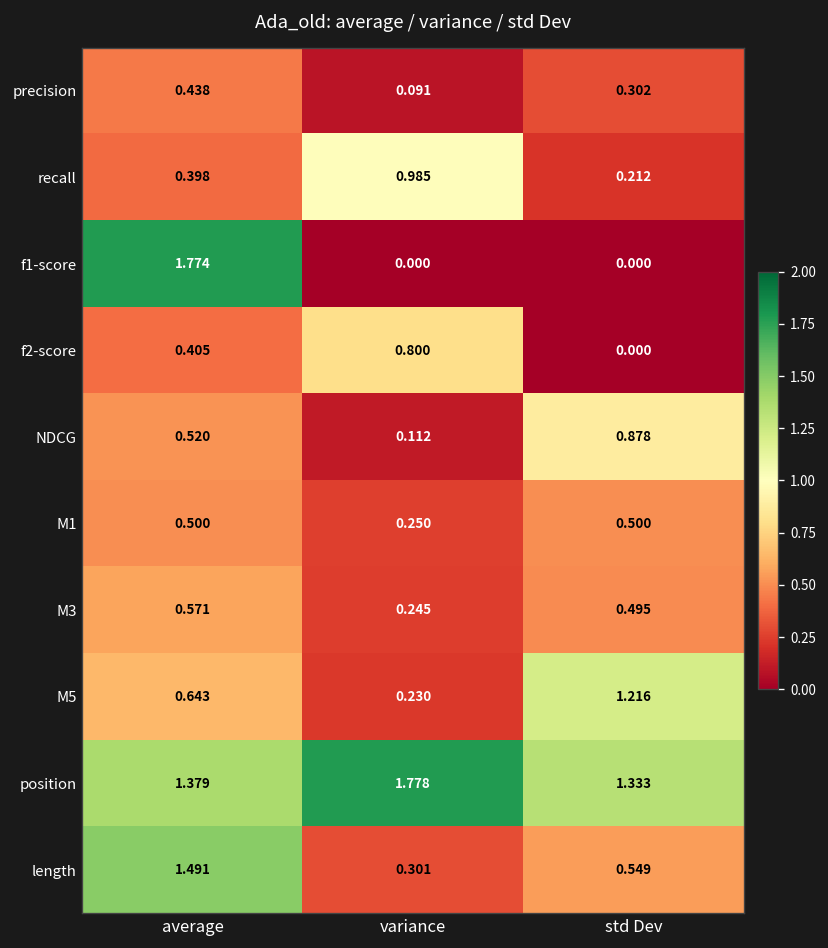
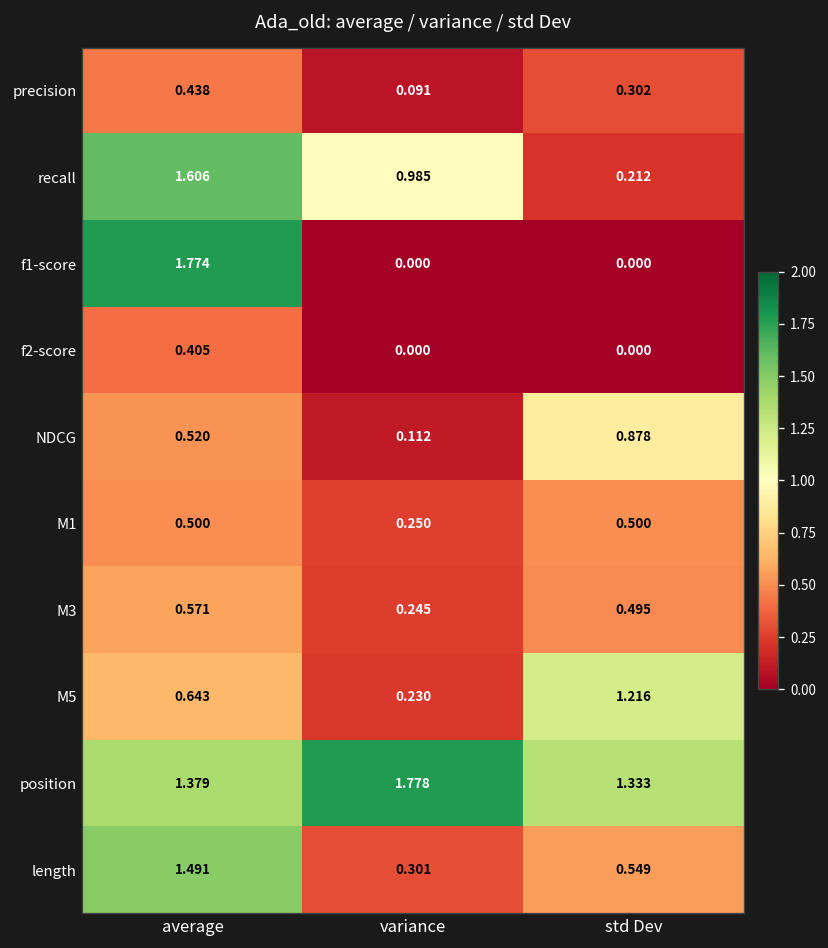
  {
    "precision": {
      "average": 0.438,
      "variance": 0.091,
      "std Dev": 0.302
    },
    "recall": {
-     "average": 0.398,
+     "average": 1.606,
      "variance": 0.985,
      "std Dev": 0.212
    },
    "f1-score": {
      "average": 1.774,
      "variance": 0.000,
      "std Dev": 0.000
    },
    "f2-score": {
      "average": 0.405,
-     "variance": 0.800,
+     "variance": 0.000,
      "std Dev": 0.000
    },
    "NDCG": {
      "average": 0.520,
      "variance": 0.112,
      "std Dev": 0.878
    },
    "M1": {
      "average": 0.500,
      "variance": 0.250,
      "std Dev": 0.500
    },
    "M3": {
      "average": 0.571,
      "variance": 0.245,
      "std Dev": 0.495
    },
    "M5": {
      "average": 0.643,
      "variance": 0.230,
      "std Dev": 1.216
    },
    "position": {
      "average": 1.379,
      "variance": 1.778,
      "std Dev": 1.333
    },
    "length": {
      "average": 1.491,
      "variance": 0.301,
      "std Dev": 0.549
    }
  }
